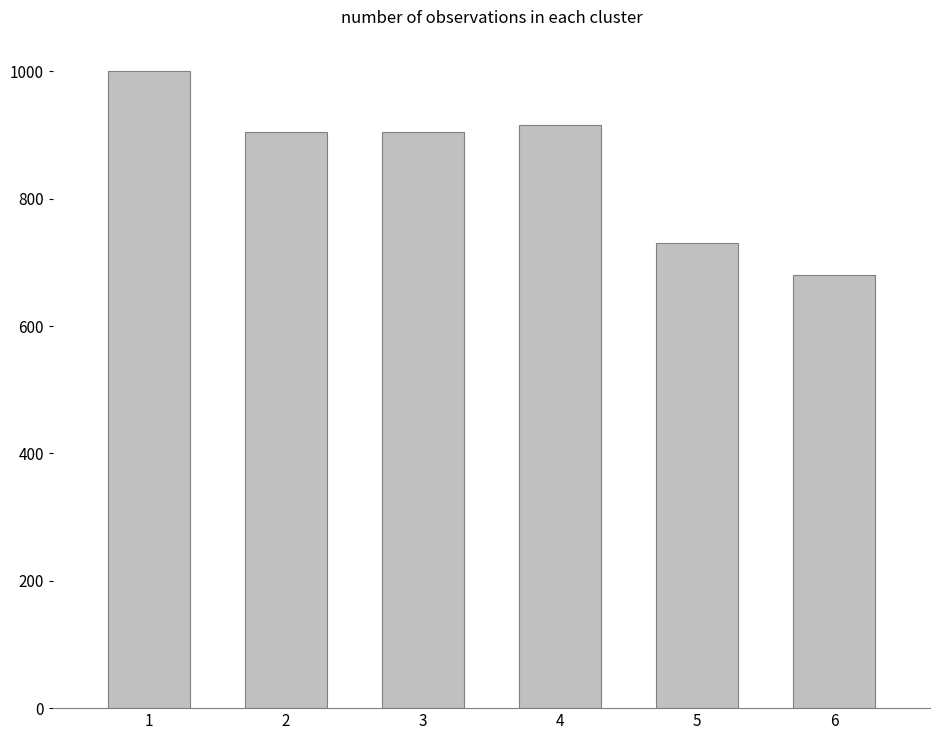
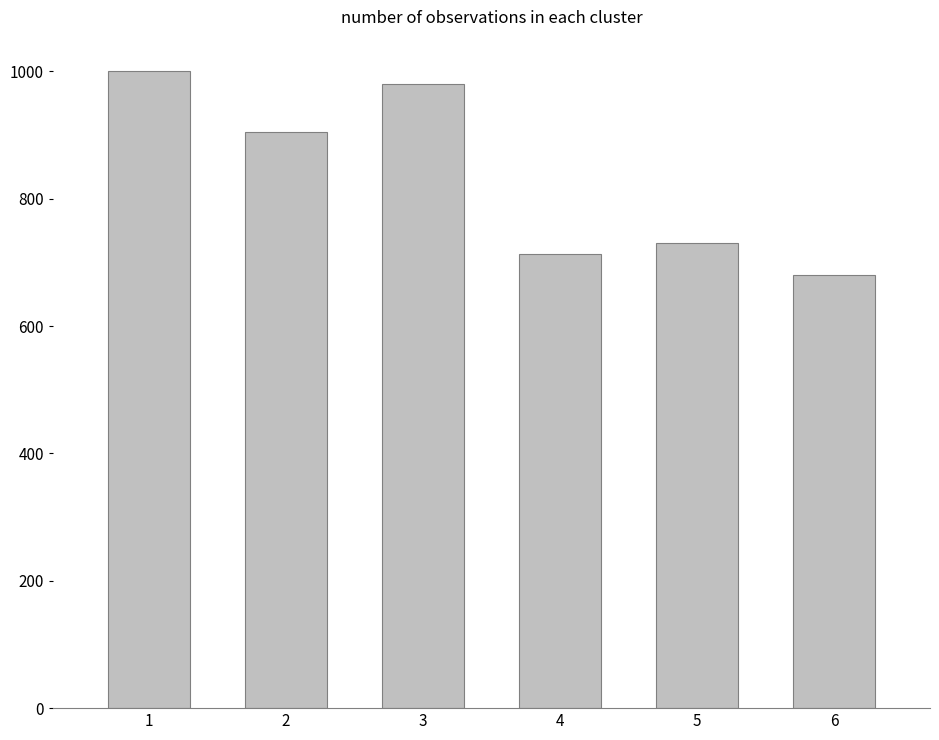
  {
    "1": 1000,
    "2": 910,
-   "3": 910,
-   "4": 920,
+   "3": 980,
+   "4": 710,
    "5": 730,
    "6": 680
  }
